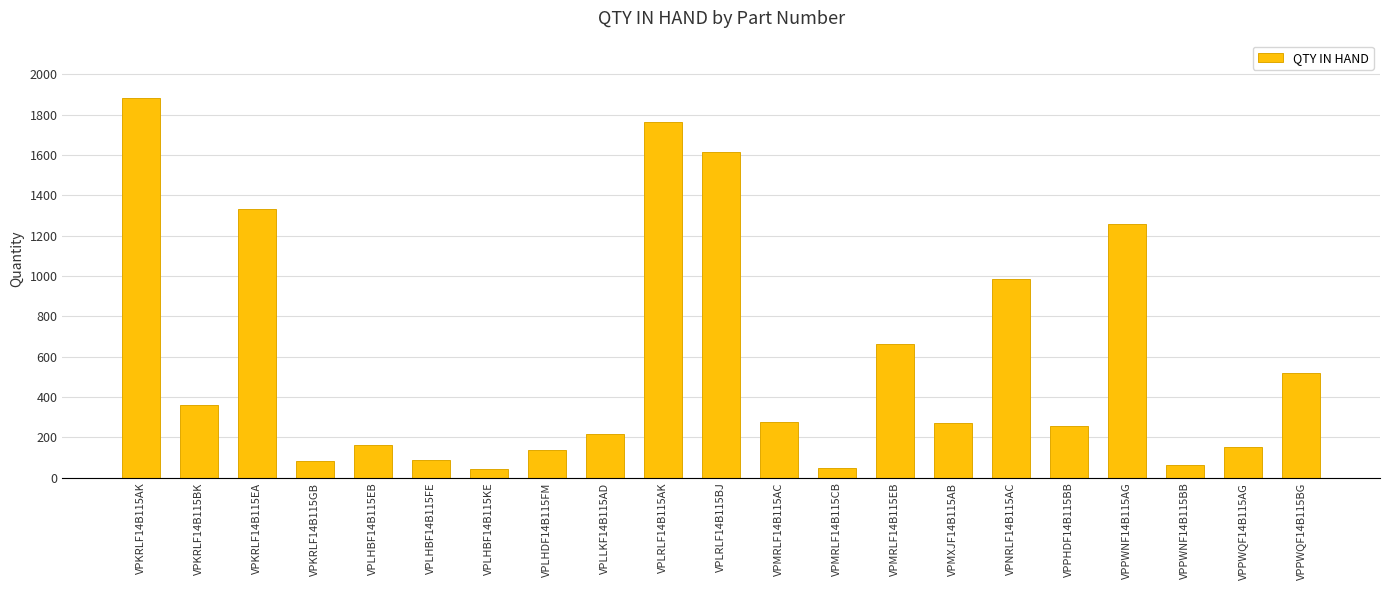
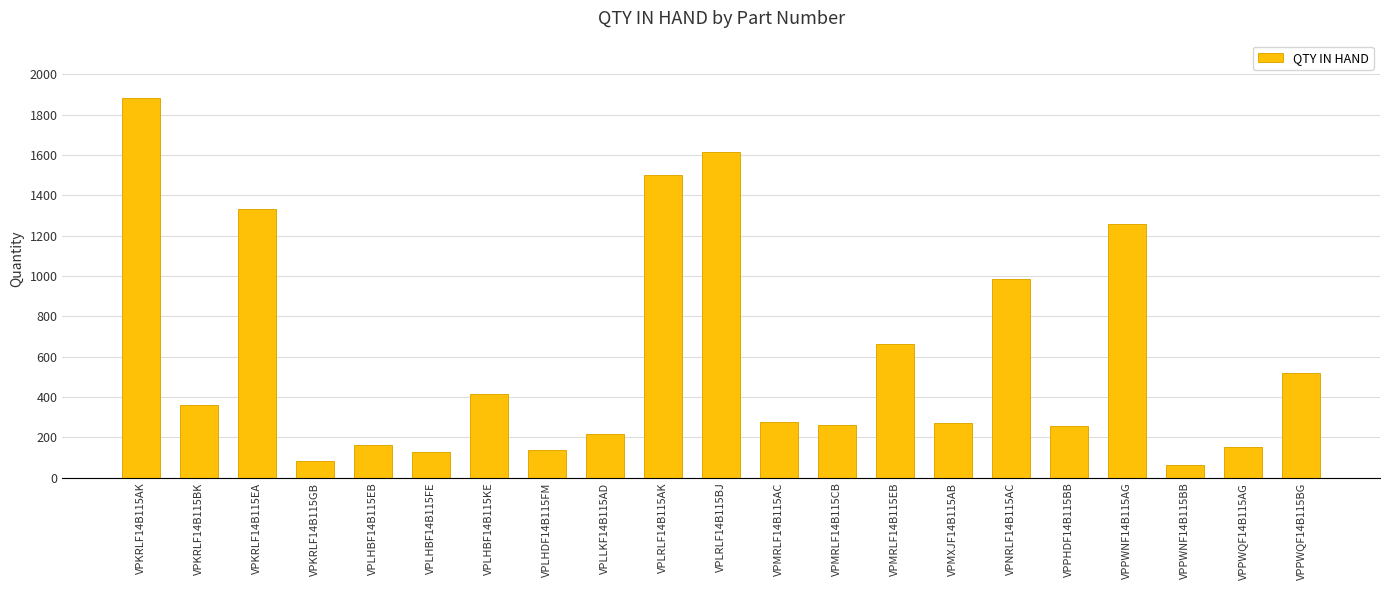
  {
    "VPKRLF14B115AK": 1880,
    "VPKRLF14B115BK": 360,
    "VPKRLF14B115EA": 1330,
    "VPKRLF14B115GB": 80,
    "VPLHBF14B115EB": 160,
-   "VPLHBF14B115FE": 90,
-   "VPLHBF14B115KE": 50,
+   "VPLHBF14B115FE": 130,
+   "VPLHBF14B115KE": 420,
    "VPLHDF14B115FM": 140,
    "VPLLKF14B115AD": 220,
-   "VPLRLF14B115AK": 1760,
+   "VPLRLF14B115AK": 1500,
    "VPLRLF14B115BJ": 1620,
    "VPMRLF14B115AC": 280,
-   "VPMRLF14B115CB": 50,
+   "VPMRLF14B115CB": 260,
    "VPMRLF14B115EB": 660,
    "VPMXJF14B115AB": 270,
    "VPNRLF14B115AC": 980,
    "VPPHDF14B115BB": 260,
    "VPPWNF14B115AG": 1260,
    "VPPWNF14B115BB": 60,
    "VPPWQF14B115AG": 150,
    "VPPWQF14B115BG": 520
  }
